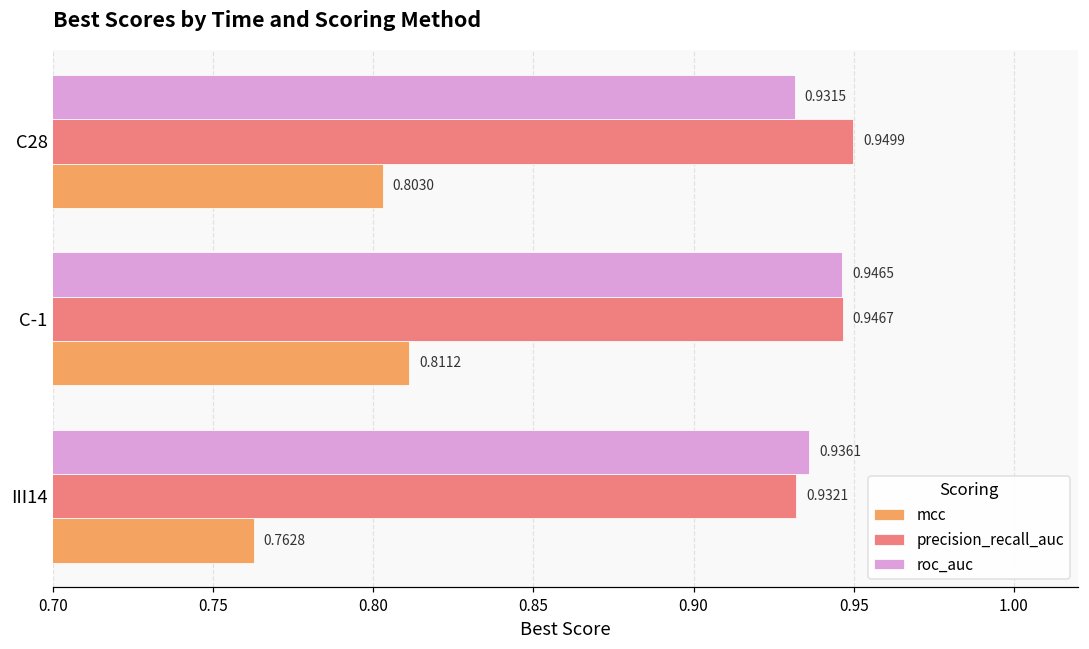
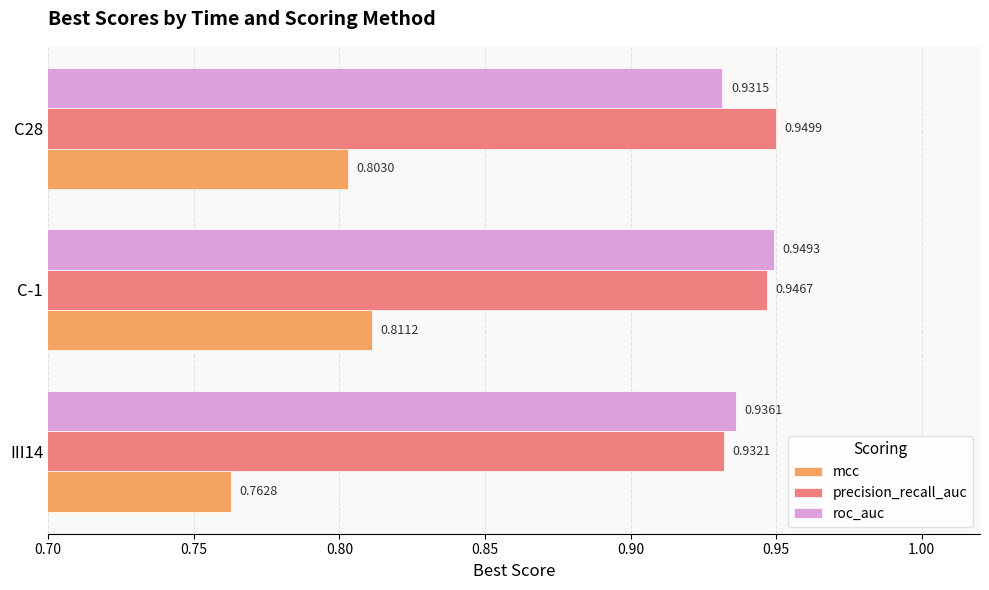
  {
    "roc_auc": {
      "C28": 0.9315,
-     "C-1": 0.9465,
+     "C-1": 0.9493,
      "III14": 0.9361
    }
  }
